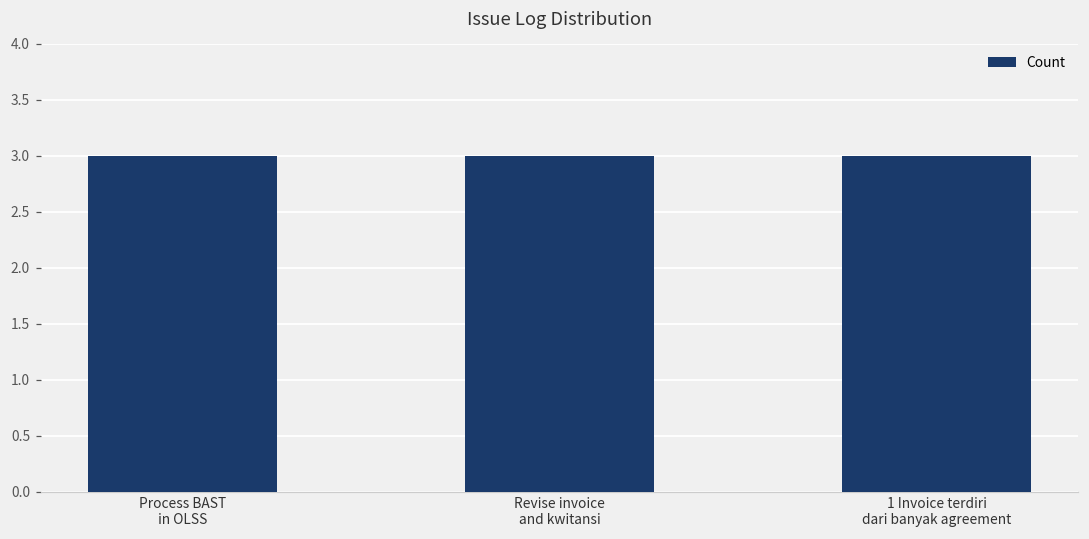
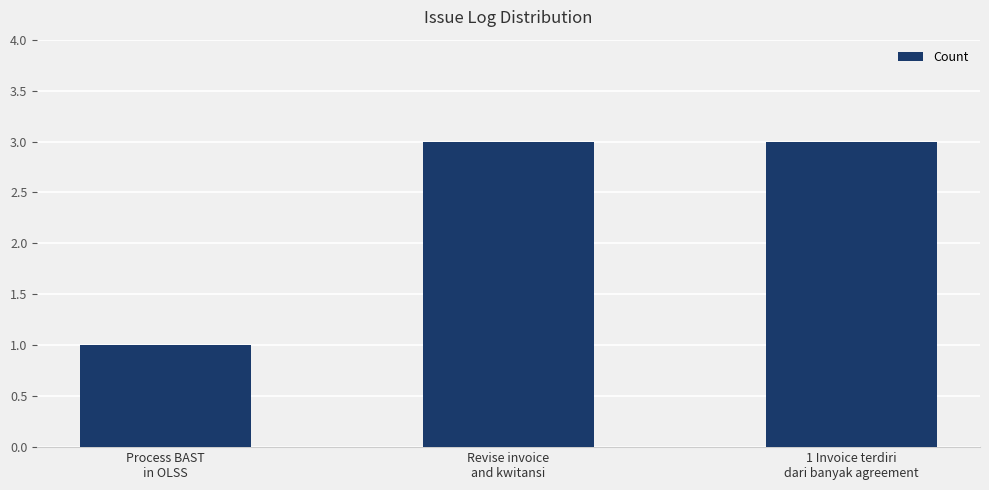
  {
-   "Process BAST in OLSS": 3,
+   "Process BAST in OLSS": 1,
    "Revise invoice and kwitansi": 3,
    "1 Invoice terdiri dari banyak agreement": 3
  }
